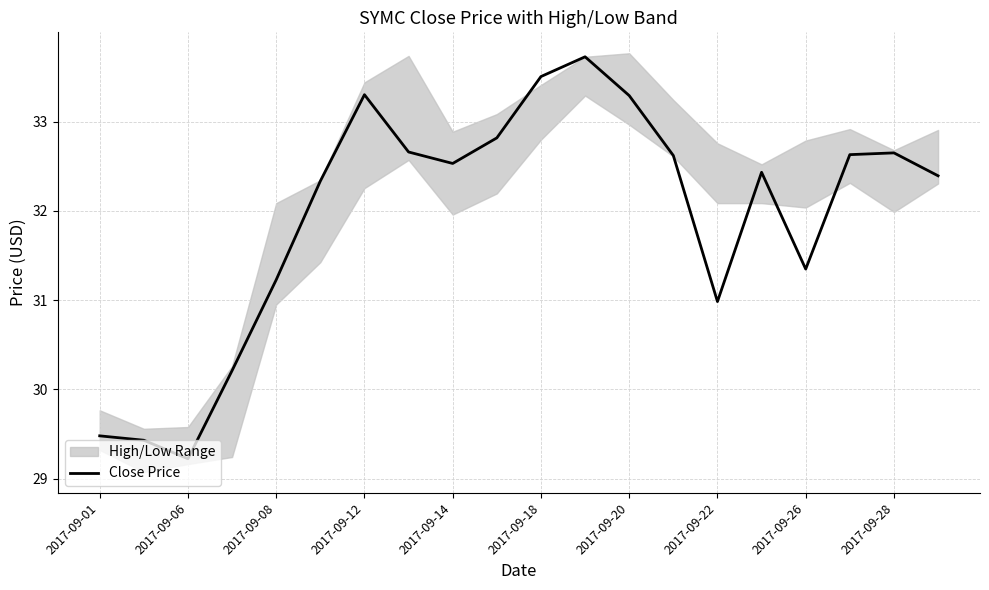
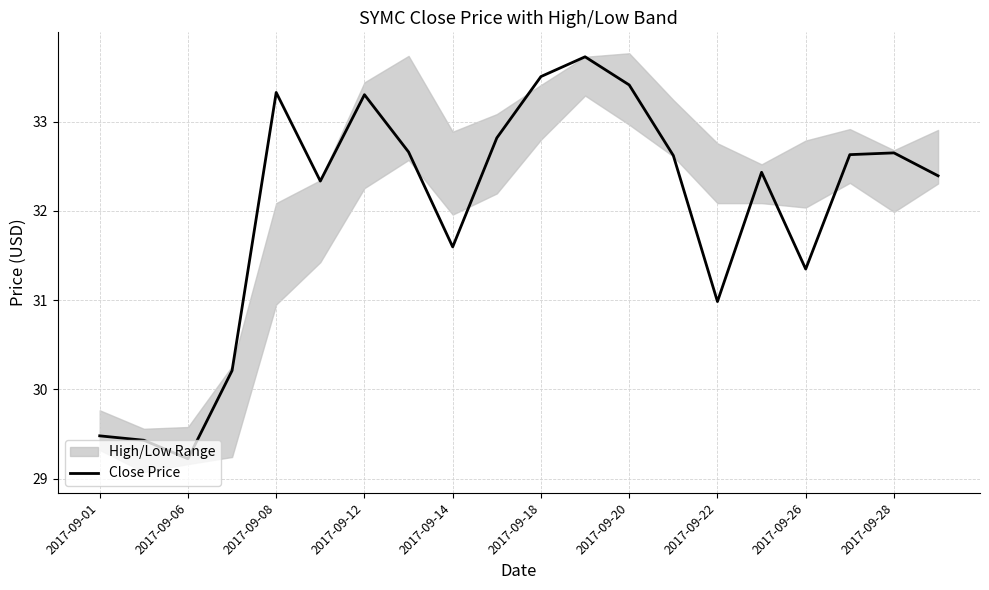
  {
    "Close Price": {
      "2017-09-01": 29.5,
-     "2017-09-08": 31.2,
+     "2017-09-08": 33.3,
      "2017-09-12": 33.3,
-     "2017-09-14": 32.5,
+     "2017-09-14": 31.6,
      "2017-09-18": 33.5,
-     "2017-09-20": 33.3,
+     "2017-09-20": 33.4,
      "2017-09-22": 31.0,
      "2017-09-26": 31.3,
      "2017-09-28": 32.6
    }
  }
